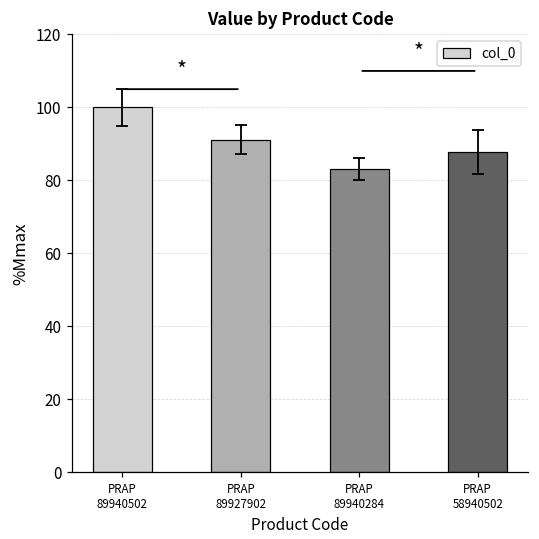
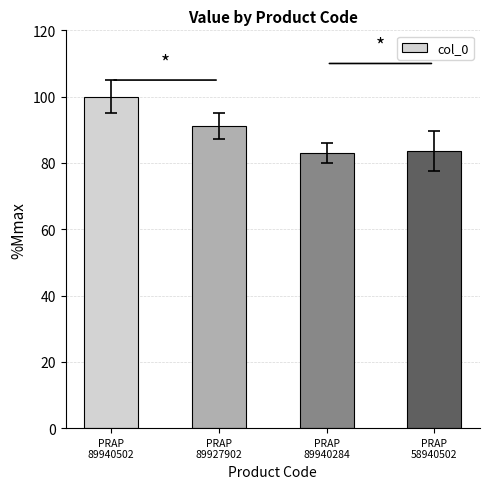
  {
    "col_0": {
      "PRAP 89940502": 100,
      "PRAP 89927902": 91,
      "PRAP 89940284": 83,
-     "PRAP 58940502": 88
+     "PRAP 58940502": 84
    }
  }
